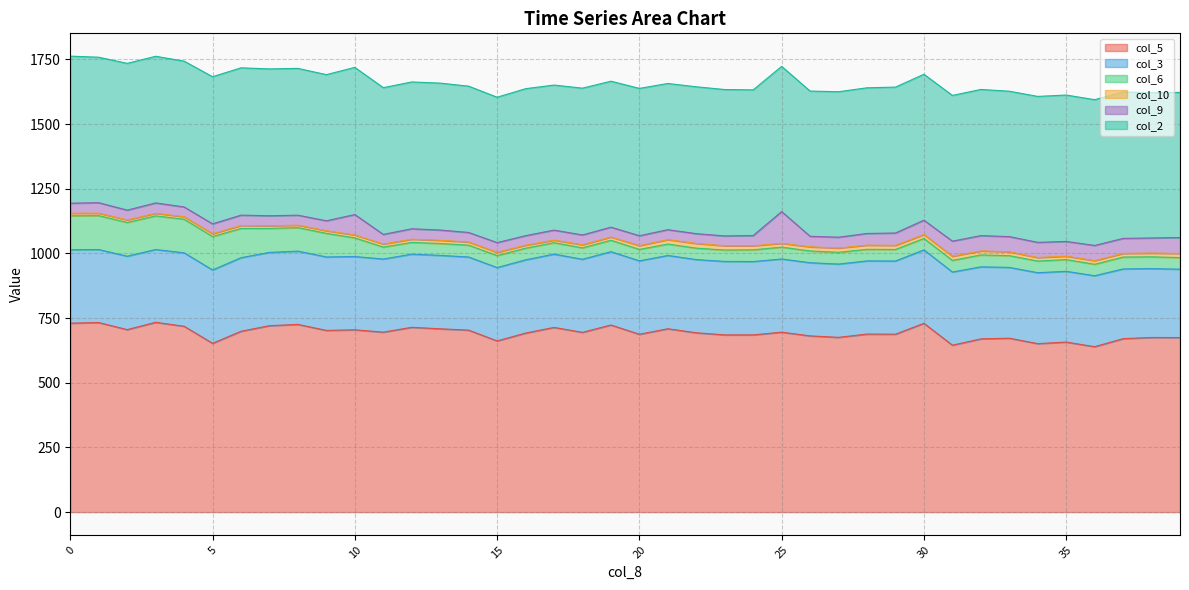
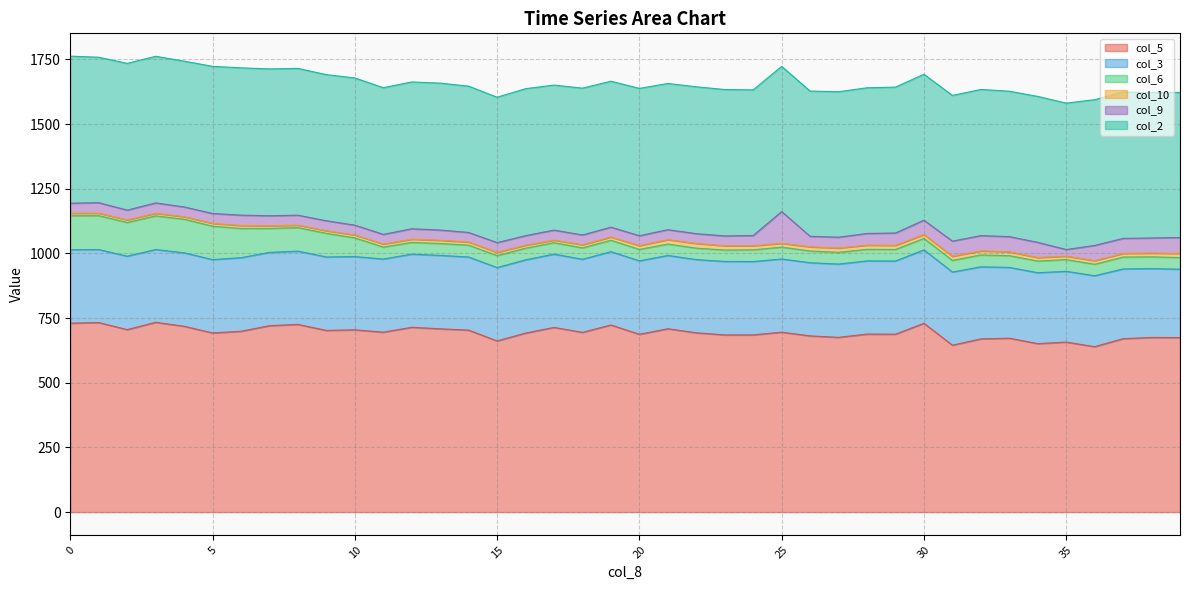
  {
    "col_5": {
      "0": 730,
-     "5": 650,
+     "5": 690,
      "10": 700,
      "15": 660,
      "20": 690,
      "25": 700,
      "30": 730,
      "35": 660
    },
    "col_10": {
      "0": 10,
      "5": 10,
      "10": 10,
      "15": 10,
      "20": 10,
      "25": 10,
      "30": 20,
      "35": 10
    },
    "col_9": {
      "0": 40,
      "5": 40,
-     "10": 80,
+     "10": 40,
      "15": 40,
      "20": 40,
      "25": 120,
      "30": 60,
-     "35": 60
+     "35": 30
    }
  }
